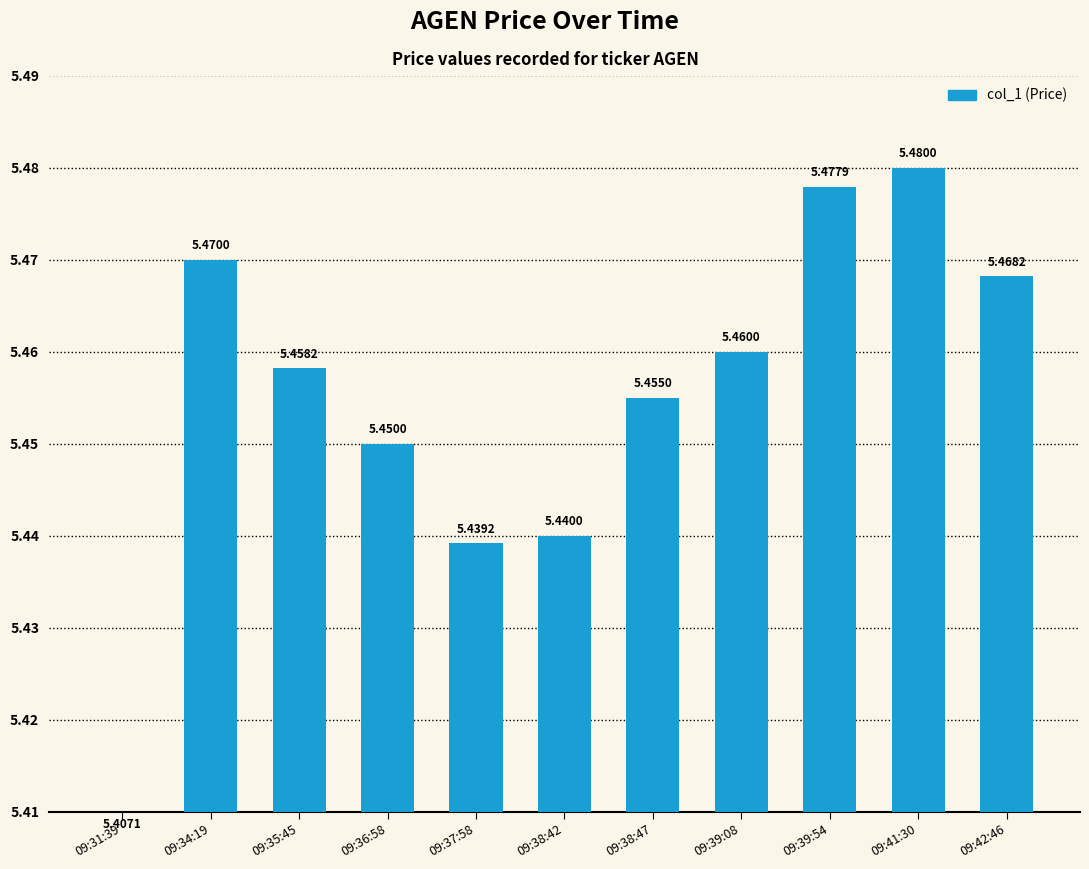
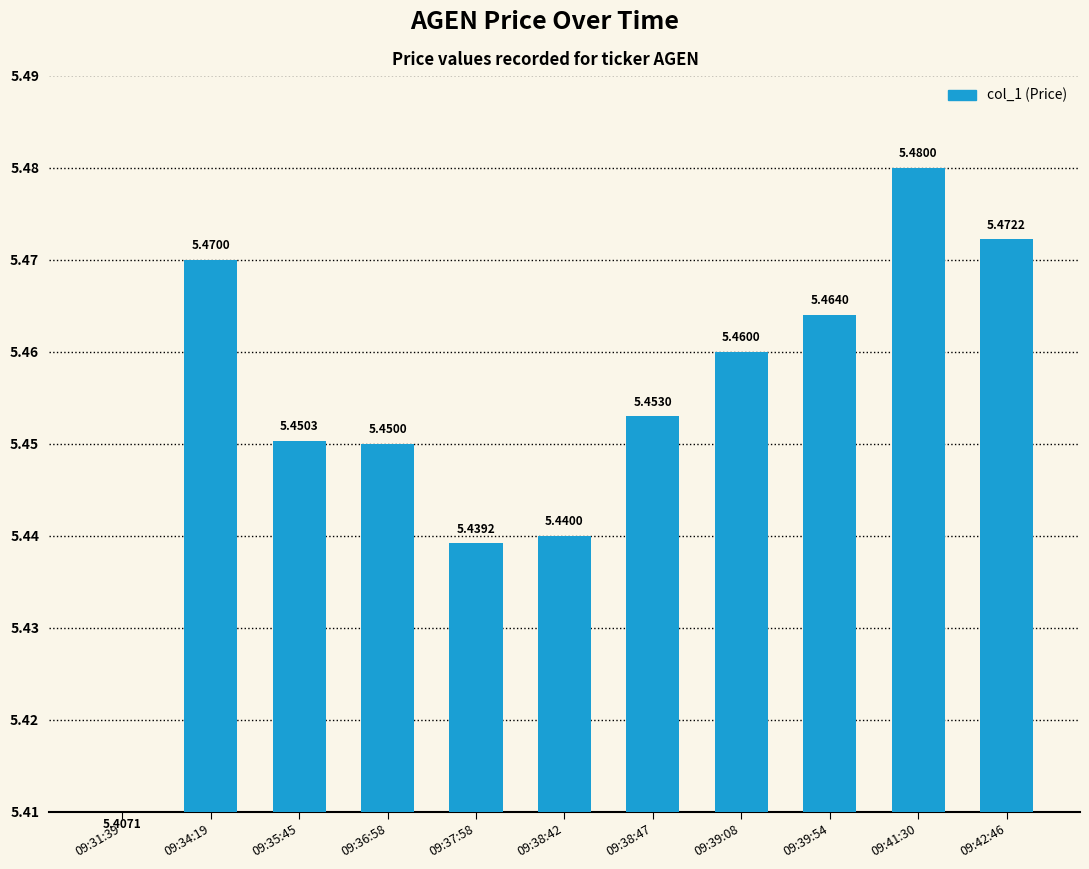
  {
    "09:34:19": 5.4700,
-   "09:35:45": 5.4582,
+   "09:35:45": 5.4503,
    "09:36:58": 5.4500,
    "09:37:58": 5.4392,
    "09:38:42": 5.4400,
-   "09:38:47": 5.4550,
+   "09:38:47": 5.4530,
    "09:39:08": 5.4600,
-   "09:39:54": 5.4779,
+   "09:39:54": 5.4640,
    "09:41:30": 5.4800,
-   "09:42:46": 5.4682
+   "09:42:46": 5.4722
  }
